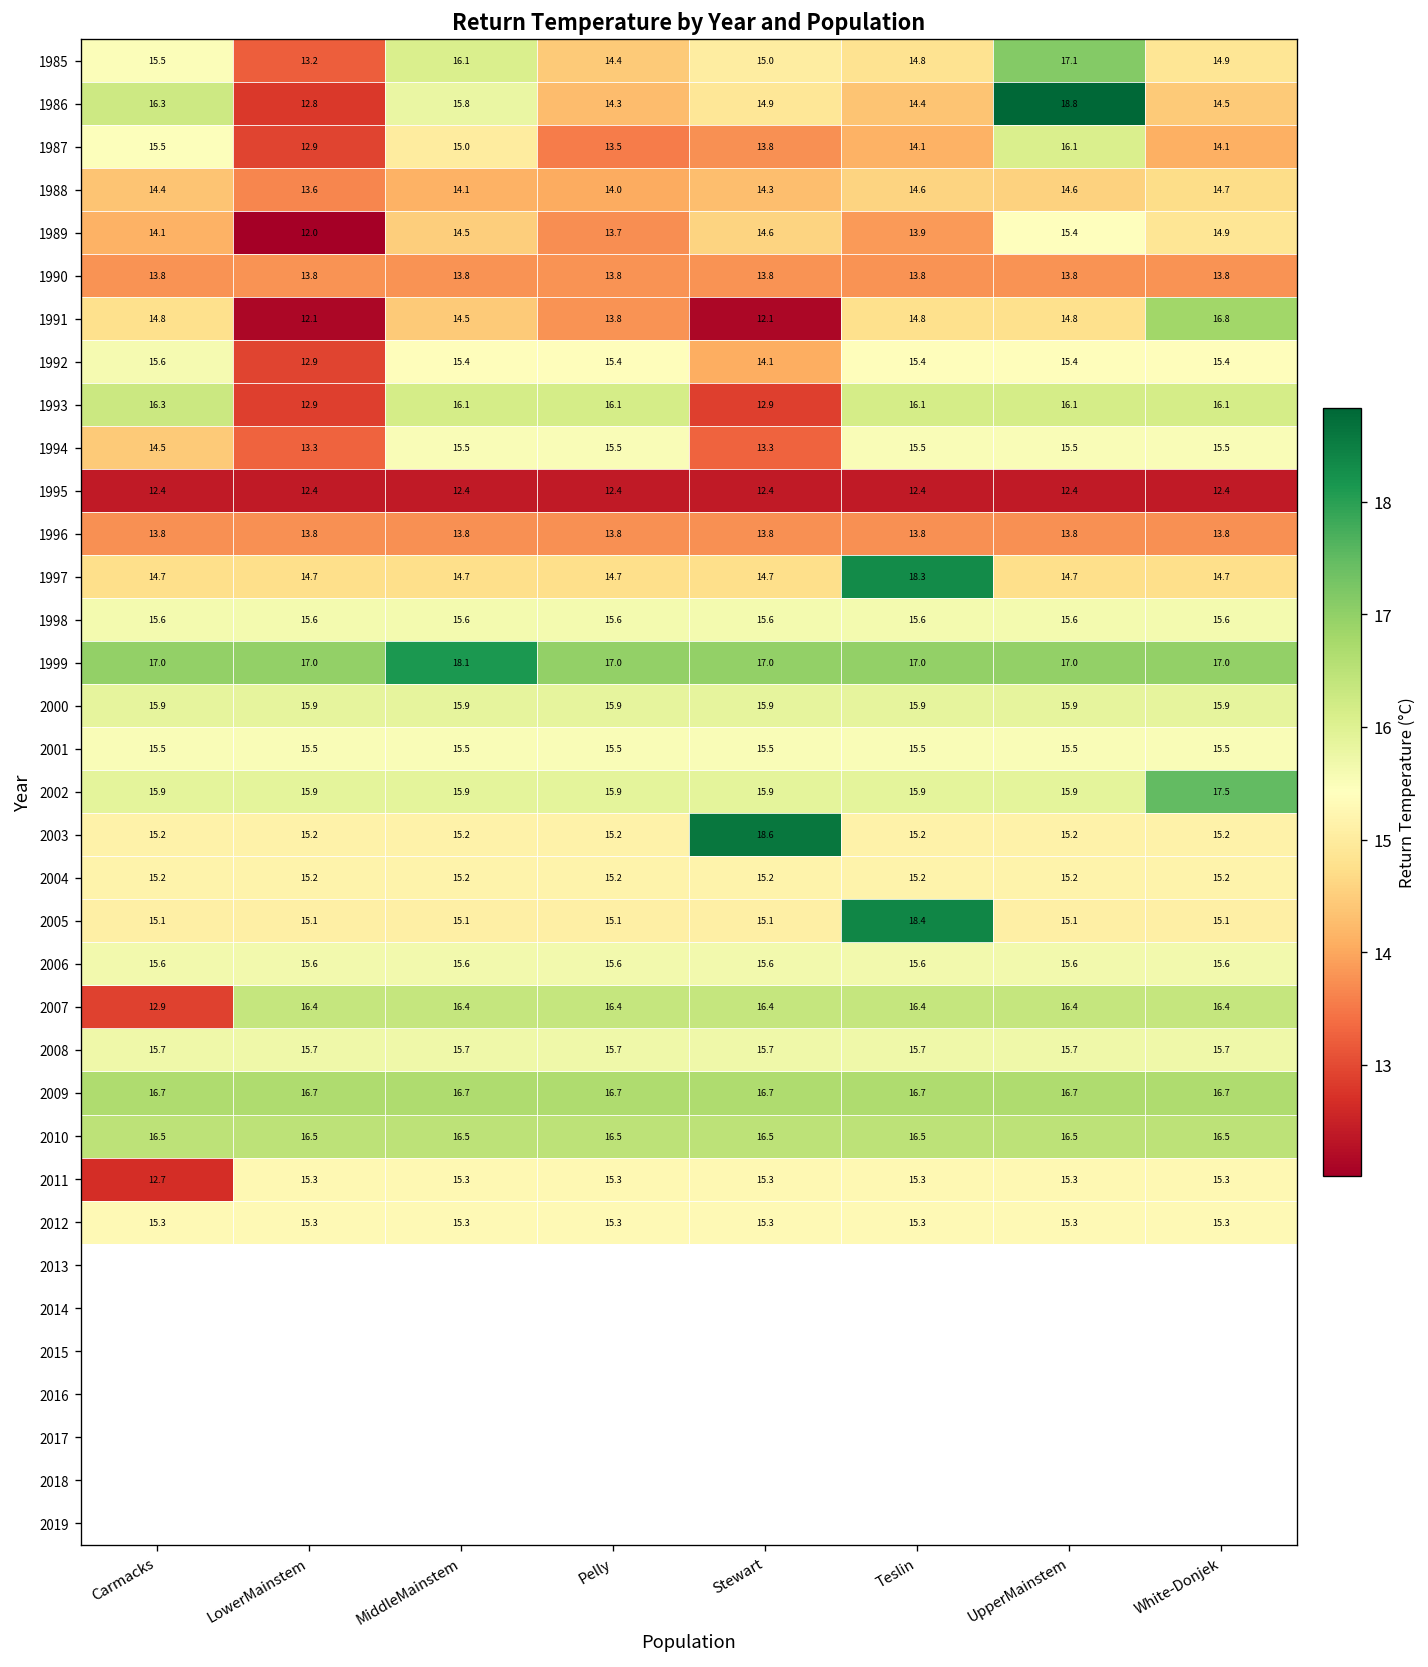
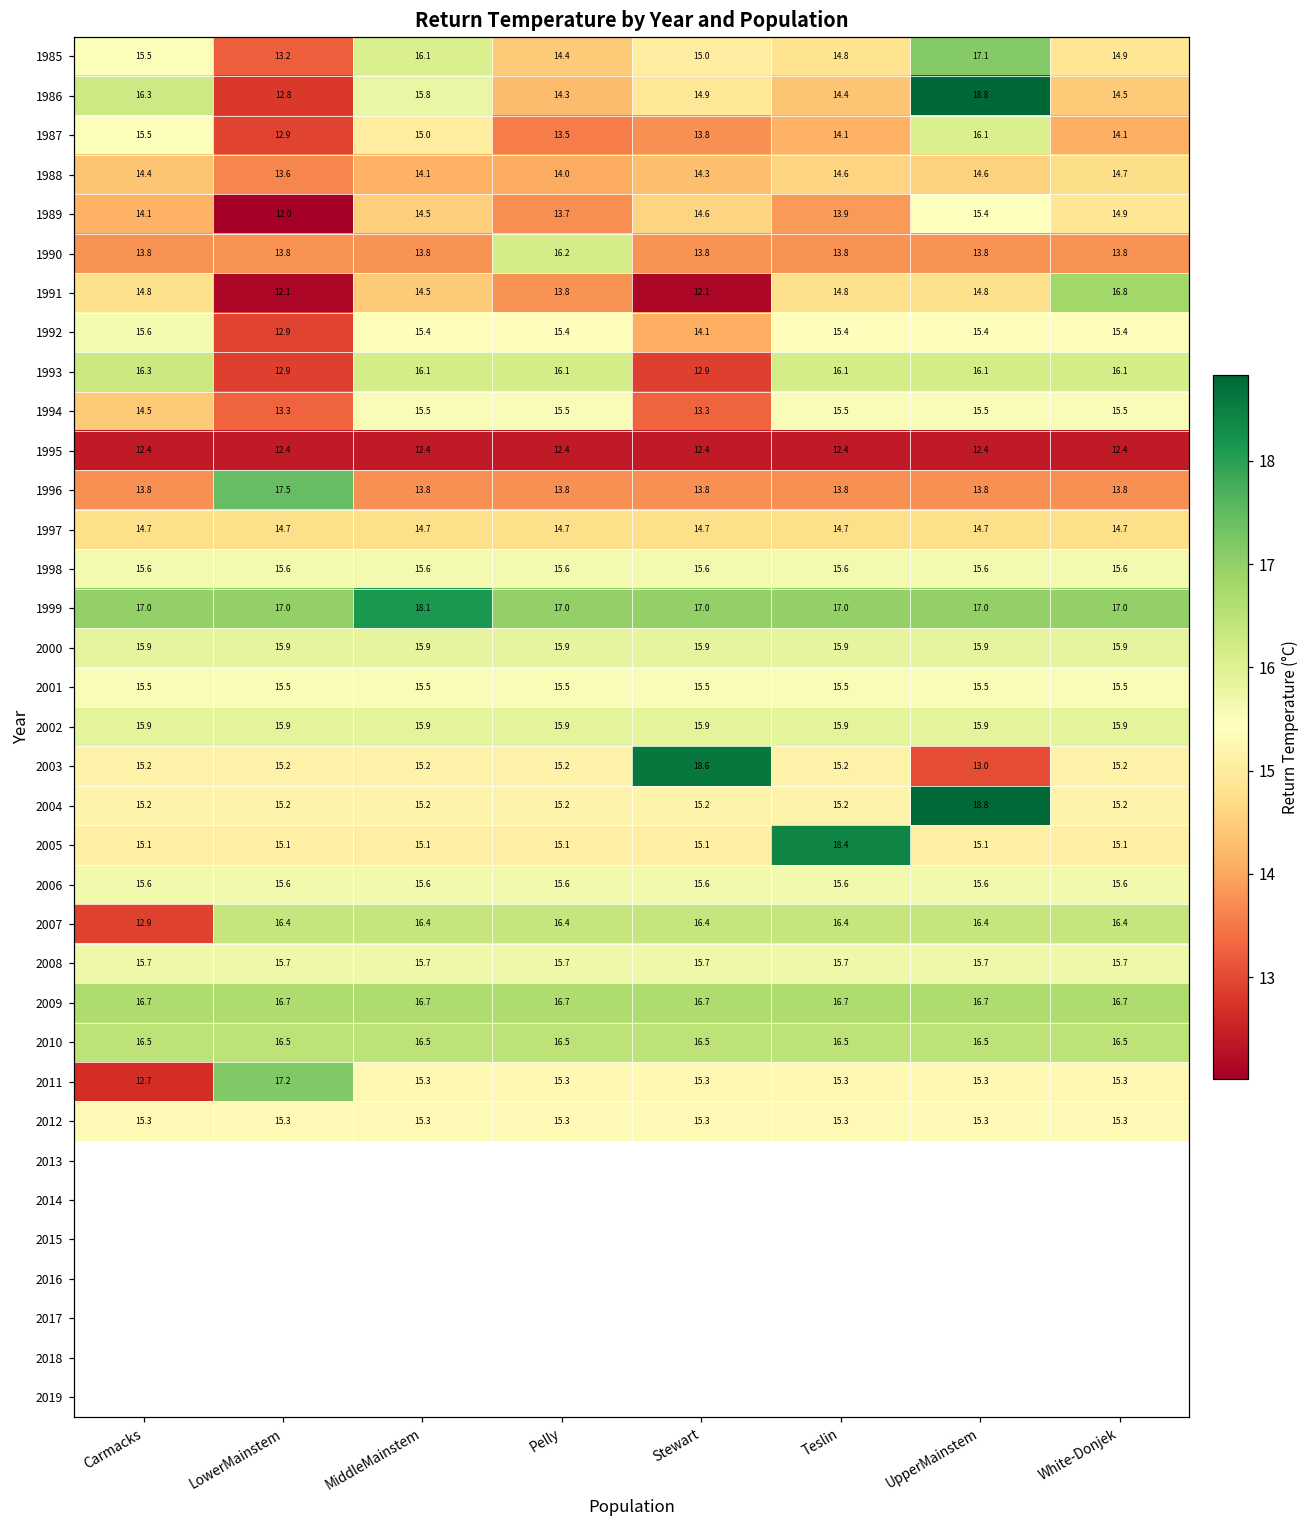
  {
    "1990": {
      "Carmacks": 13.8,
      "LowerMainstem": 13.8,
      "MiddleMainstem": 13.8,
-     "Pelly": 13.8,
+     "Pelly": 16.2,
      "Stewart": 13.8,
      "Teslin": 13.8,
      "UpperMainstem": 13.8,
      "White-Donjek": 13.8
    },
    "1996": {
      "Carmacks": 13.8,
-     "LowerMainstem": 13.8,
+     "LowerMainstem": 17.5,
      "MiddleMainstem": 13.8,
      "Pelly": 13.8,
      "Stewart": 13.8,
      "Teslin": 13.8,
      "UpperMainstem": 13.8,
      "White-Donjek": 13.8
    },
    "1997": {
      "Carmacks": 14.7,
      "LowerMainstem": 14.7,
      "MiddleMainstem": 14.7,
      "Pelly": 14.7,
      "Stewart": 14.7,
-     "Teslin": 18.3,
+     "Teslin": 14.7,
      "UpperMainstem": 14.7,
      "White-Donjek": 14.7
    },
    "2002": {
      "Carmacks": 15.9,
      "LowerMainstem": 15.9,
      "MiddleMainstem": 15.9,
      "Pelly": 15.9,
      "Stewart": 15.9,
      "Teslin": 15.9,
      "UpperMainstem": 15.9,
-     "White-Donjek": 17.5
+     "White-Donjek": 15.9
    },
    "2003": {
      "Carmacks": 15.2,
      "LowerMainstem": 15.2,
      "MiddleMainstem": 15.2,
      "Pelly": 15.2,
      "Stewart": 18.6,
      "Teslin": 15.2,
-     "UpperMainstem": 15.2,
+     "UpperMainstem": 13.0,
      "White-Donjek": 15.2
    },
    "2004": {
      "Carmacks": 15.2,
      "LowerMainstem": 15.2,
      "MiddleMainstem": 15.2,
      "Pelly": 15.2,
      "Stewart": 15.2,
      "Teslin": 15.2,
-     "UpperMainstem": 15.2,
+     "UpperMainstem": 18.8,
      "White-Donjek": 15.2
    },
    "2011": {
      "Carmacks": 12.7,
-     "LowerMainstem": 15.3,
+     "LowerMainstem": 17.2,
      "MiddleMainstem": 15.3,
      "Pelly": 15.3,
      "Stewart": 15.3,
      "Teslin": 15.3,
      "UpperMainstem": 15.3,
      "White-Donjek": 15.3
    }
  }
